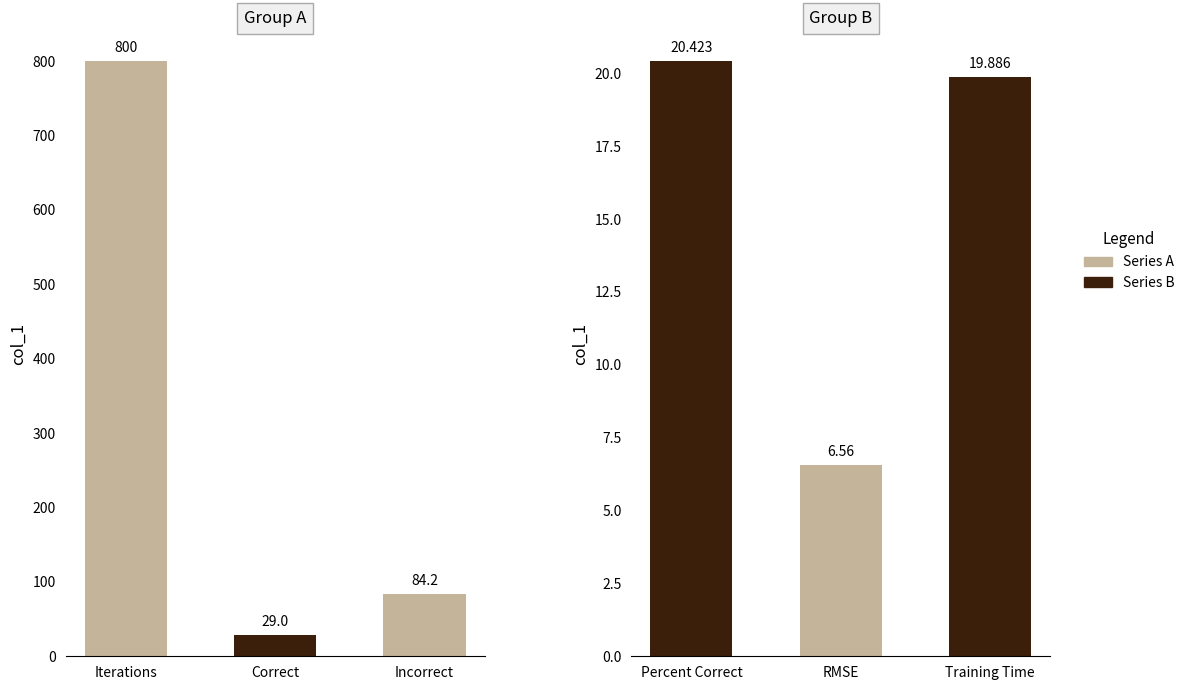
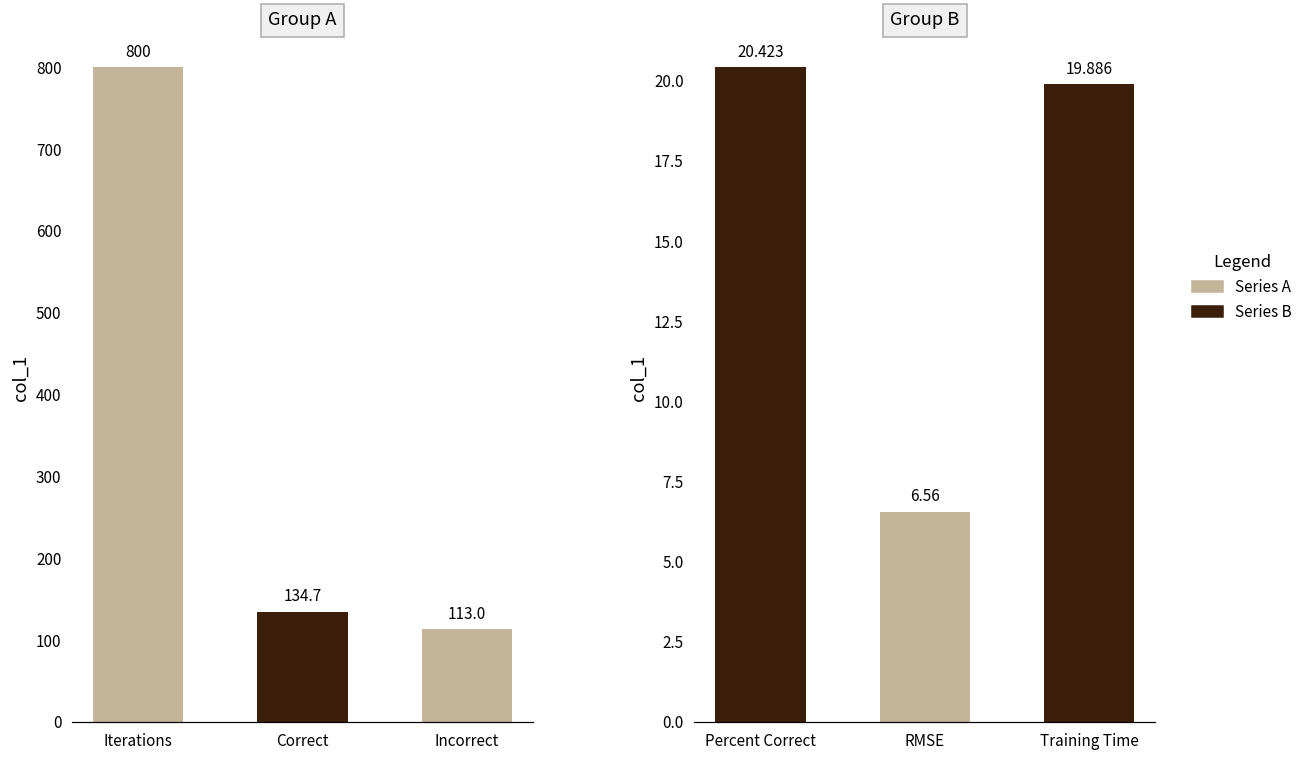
  {
    "Group A": {
      "Iterations": 800,
-     "Correct": 29.0,
-     "Incorrect": 84.2
+     "Correct": 134.7,
+     "Incorrect": 113.0
    },
    "Group B": {
      "Percent Correct": 20.423,
      "RMSE": 6.56,
      "Training Time": 19.886
    }
  }
